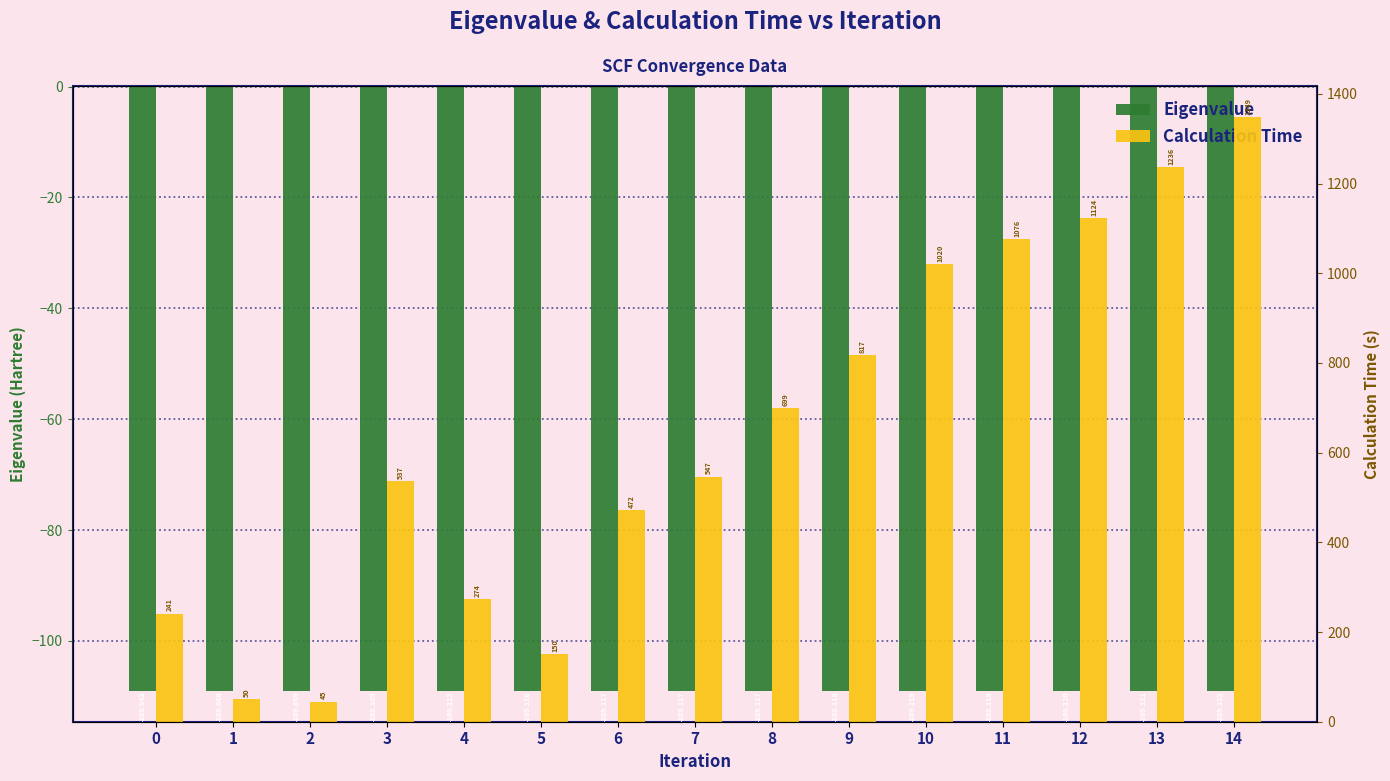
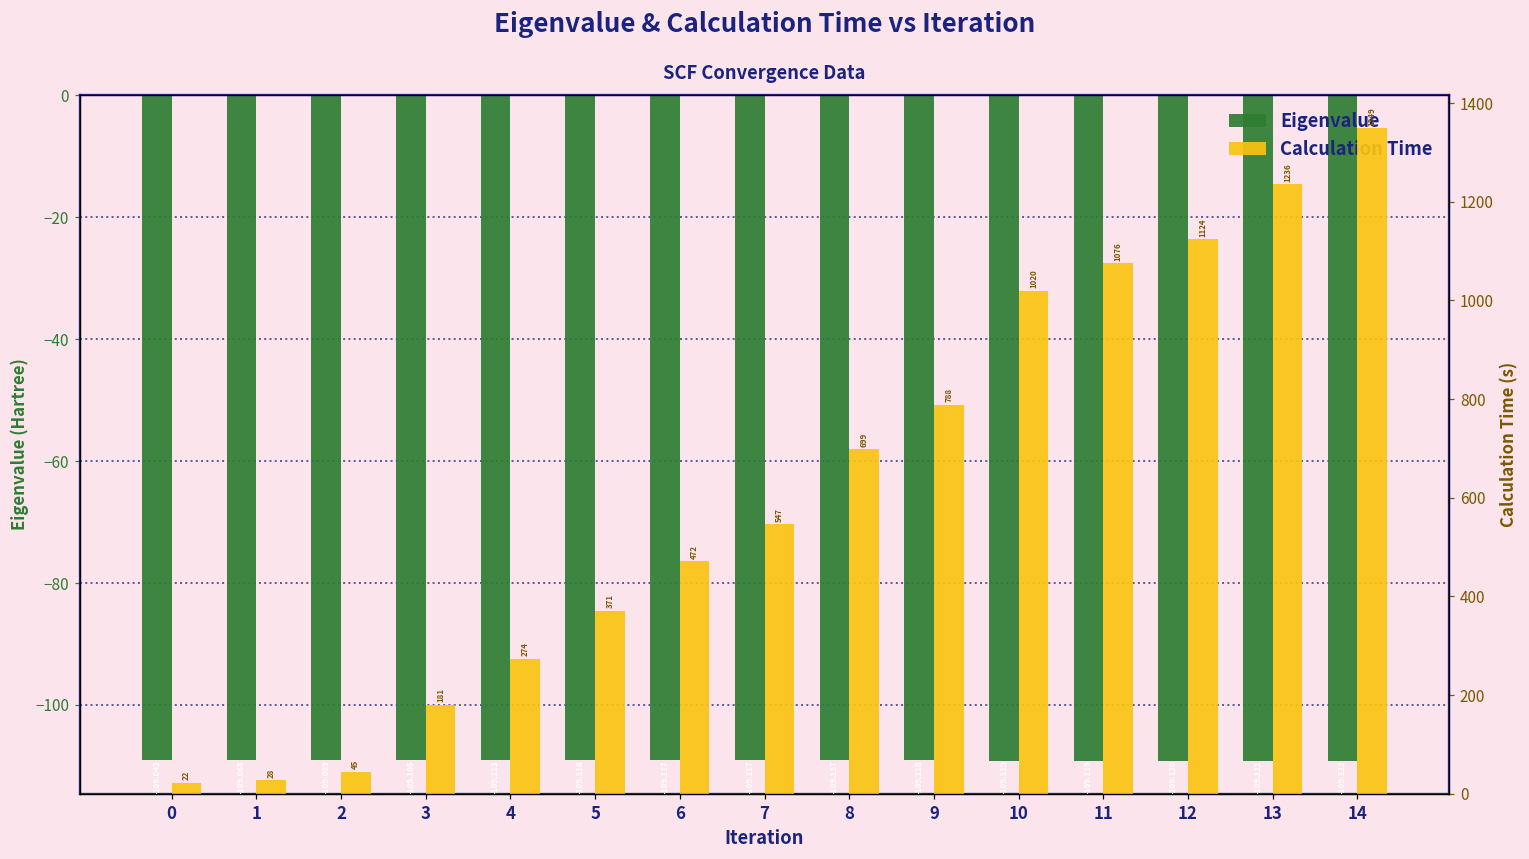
  {
    "Calculation Time": {
-     "0": 241,
-     "1": 50,
+     "0": 22,
+     "1": 28,
      "2": 45,
-     "3": 537,
+     "3": 181,
      "4": 274,
-     "5": 150,
+     "5": 371,
      "6": 472,
      "7": 547,
      "8": 699,
-     "9": 817,
+     "9": 788,
      "10": 1020,
      "11": 1076,
      "12": 1124,
      "13": 1236,
      "14": 1349
    }
  }
